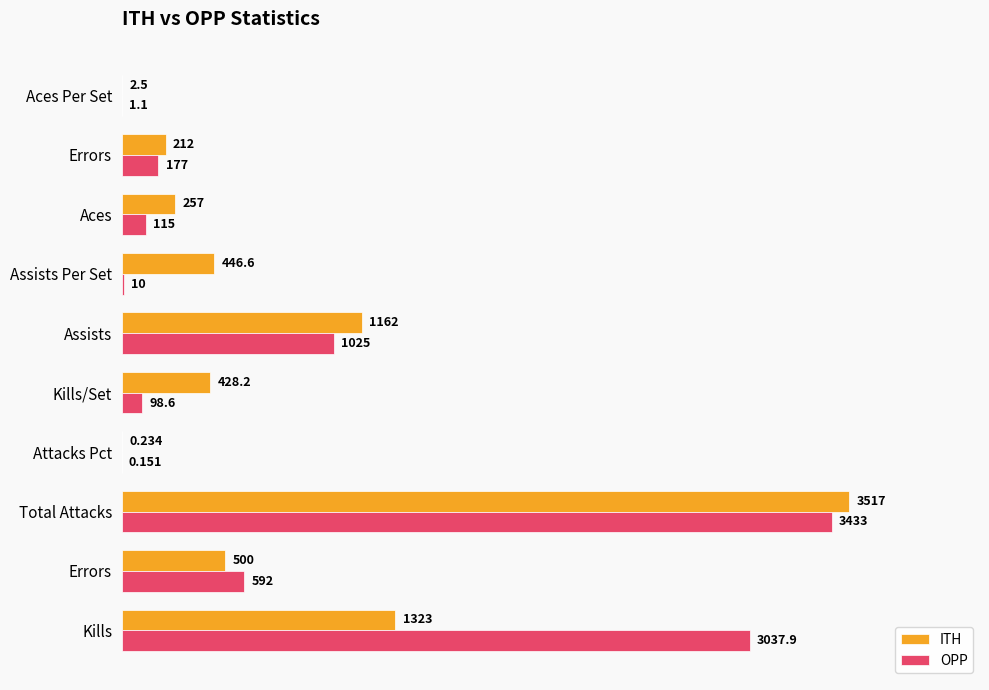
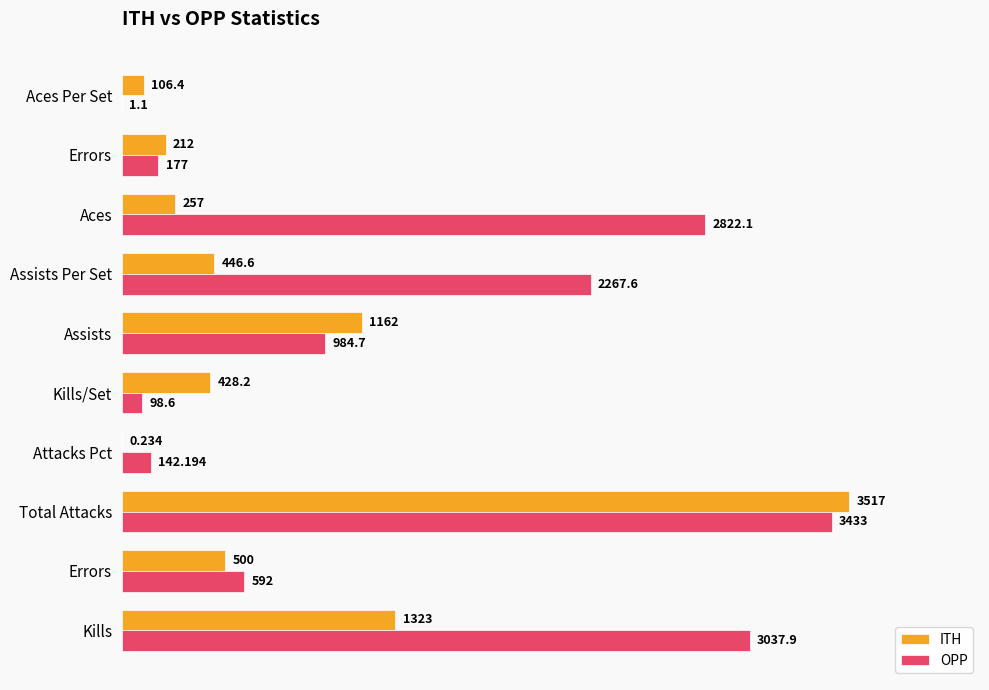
  {
    "ITH": {
-     "Aces Per Set": 2.5,
+     "Aces Per Set": 106.4,
      "Aces": 257,
      "Assists Per Set": 446.6,
      "Assists": 1162,
      "Kills/Set": 428.2,
      "Attacks Pct": 0.234,
      "Total Attacks": 3517,
      "Kills": 1323
    },
    "OPP": {
      "Aces Per Set": 1.1,
-     "Aces": 115,
-     "Assists Per Set": 10,
-     "Assists": 1025,
+     "Aces": 2822.1,
+     "Assists Per Set": 2267.6,
+     "Assists": 984.7,
      "Kills/Set": 98.6,
-     "Attacks Pct": 0.151,
+     "Attacks Pct": 142.194,
      "Total Attacks": 3433,
      "Kills": 3037.9
    }
  }
